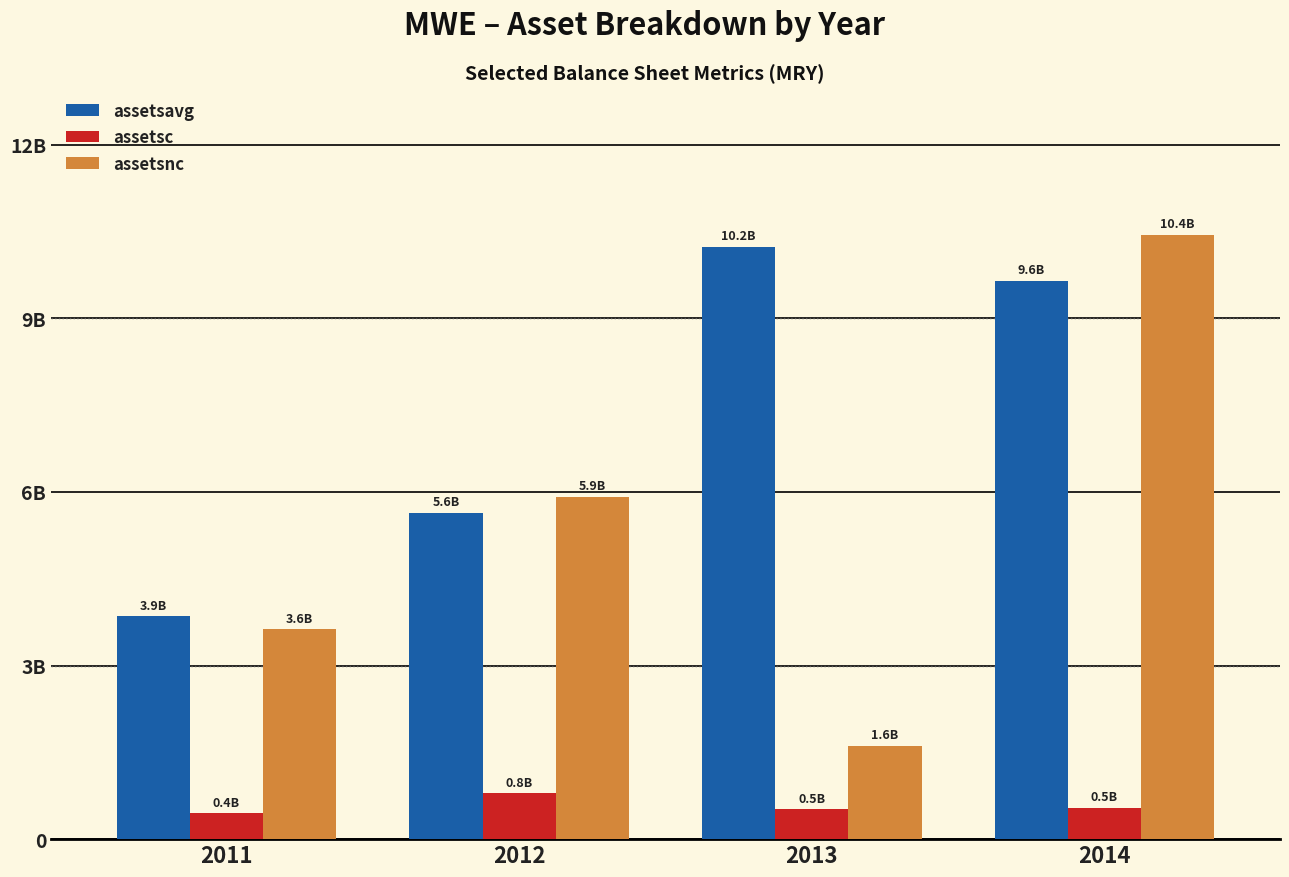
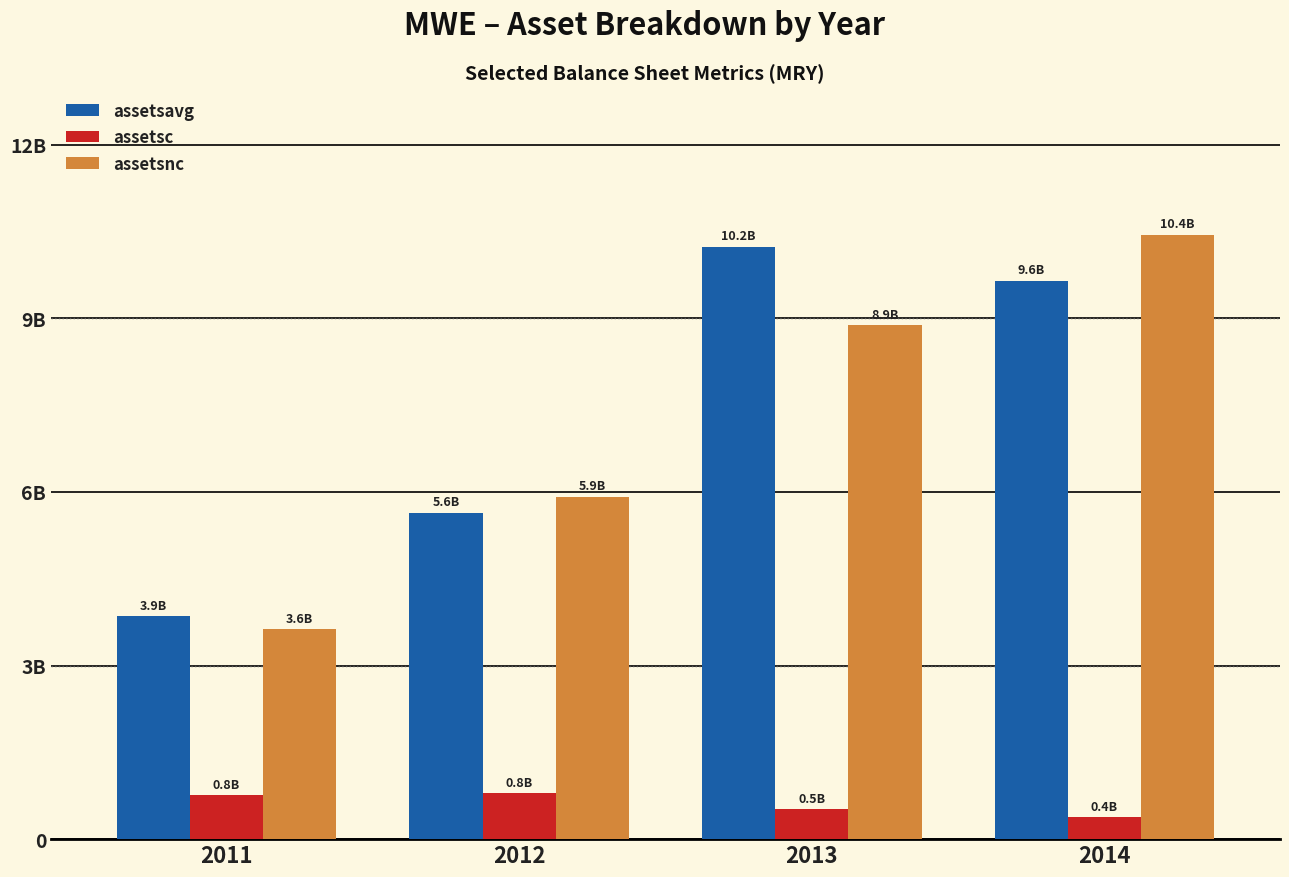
  {
    "assetsavg": {
      "2011": "3.9B",
      "2012": "5.6B",
      "2013": "10.2B",
      "2014": "9.6B"
    },
    "assetsc": {
-     "2011": "0.4B",
+     "2011": "0.8B",
      "2012": "0.8B",
      "2013": "0.5B",
-     "2014": "0.5B"
+     "2014": "0.4B"
    },
    "assetsnc": {
      "2011": "3.6B",
      "2012": "5.9B",
-     "2013": "1.6B",
+     "2013": "8.9B",
      "2014": "10.4B"
    }
  }
